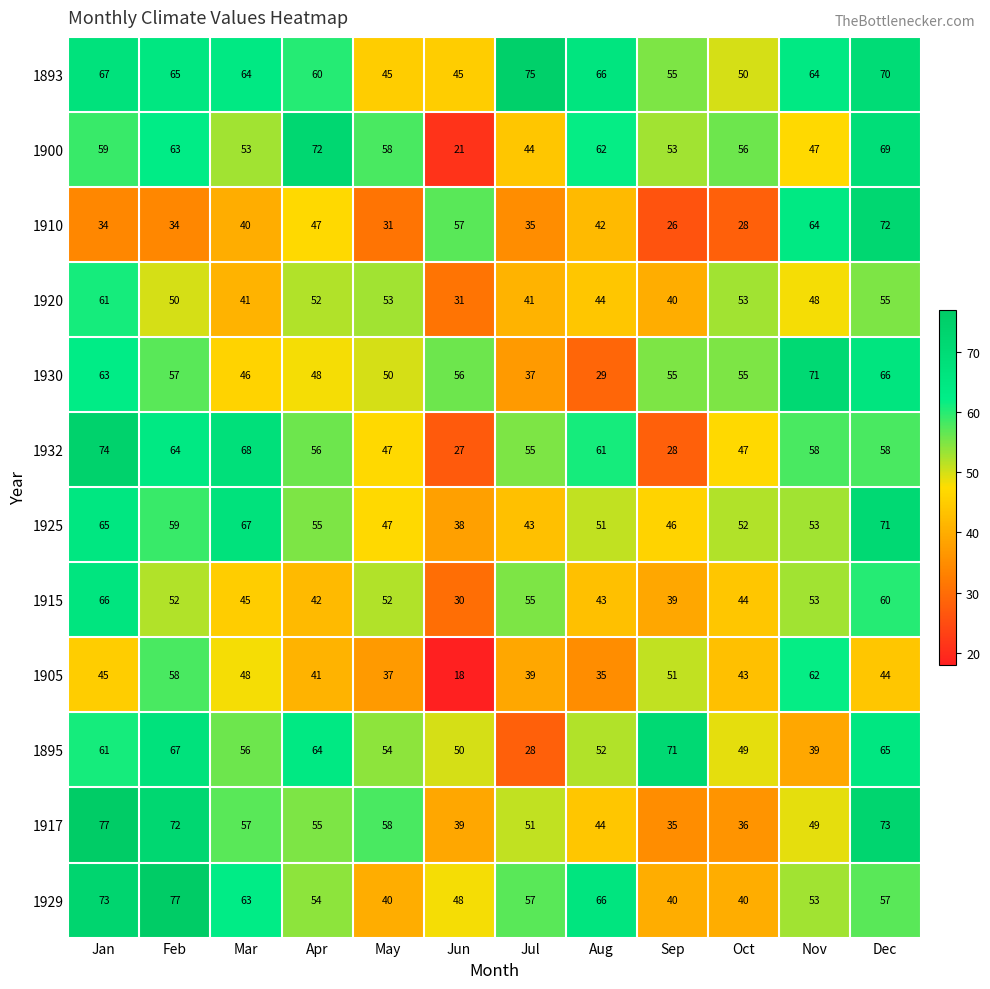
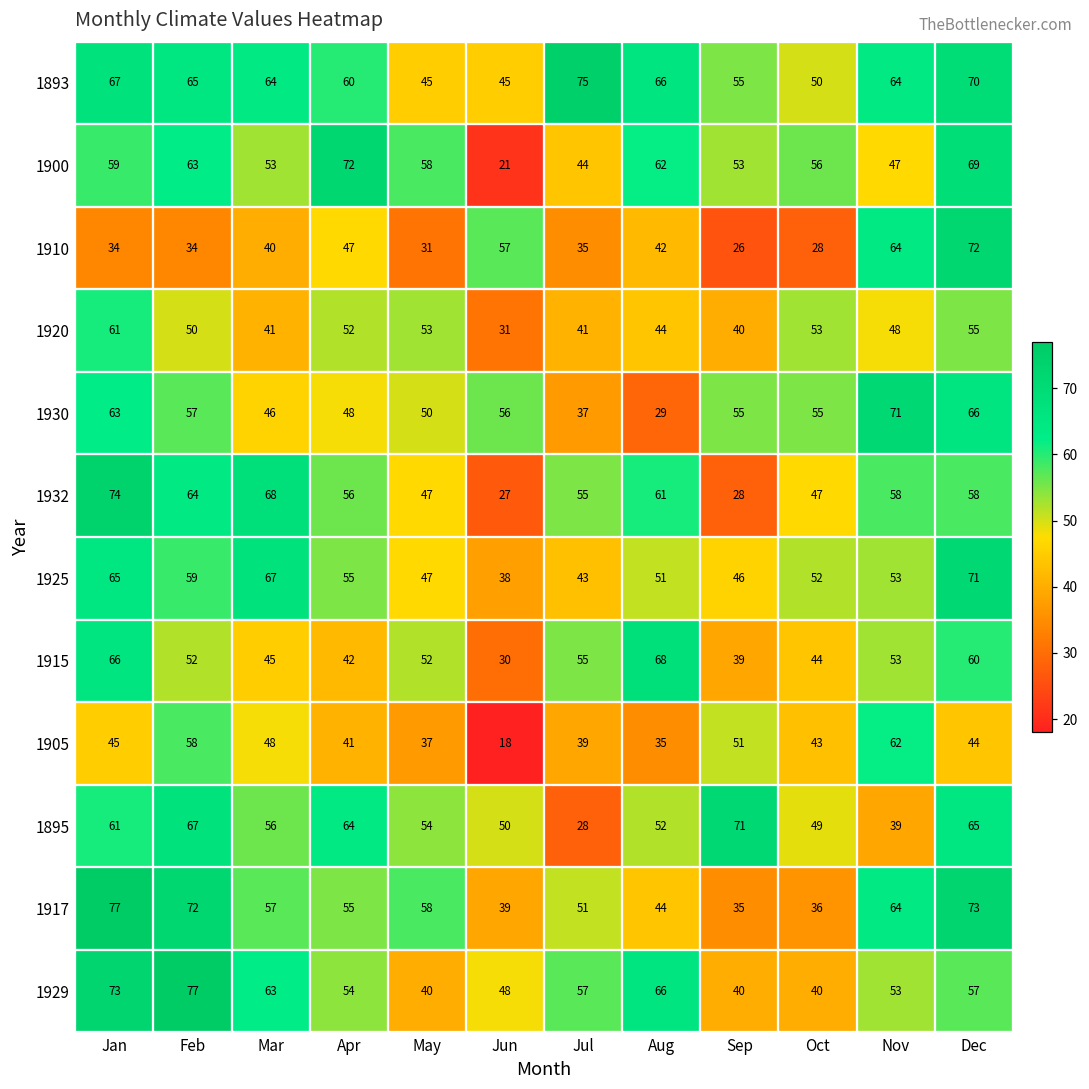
  {
    "1893": {
      "Jan": 67,
      "Feb": 65,
      "Mar": 64,
      "Apr": 60,
      "May": 45,
      "Jun": 45,
      "Jul": 75,
      "Aug": 66,
      "Sep": 55,
      "Oct": 50,
      "Nov": 64,
      "Dec": 70
    },
    "1900": {
      "Jan": 59,
      "Feb": 63,
      "Mar": 53,
      "Apr": 72,
      "May": 58,
      "Jun": 21,
      "Jul": 44,
      "Aug": 62,
      "Sep": 53,
      "Oct": 56,
      "Nov": 47,
      "Dec": 69
    },
    "1910": {
      "Jan": 34,
      "Feb": 34,
      "Mar": 40,
      "Apr": 47,
      "May": 31,
      "Jun": 57,
      "Jul": 35,
      "Aug": 42,
      "Sep": 26,
      "Oct": 28,
      "Nov": 64,
      "Dec": 72
    },
    "1920": {
      "Jan": 61,
      "Feb": 50,
      "Mar": 41,
      "Apr": 52,
      "May": 53,
      "Jun": 31,
      "Jul": 41,
      "Aug": 44,
      "Sep": 40,
      "Oct": 53,
      "Nov": 48,
      "Dec": 55
    },
    "1930": {
      "Jan": 63,
      "Feb": 57,
      "Mar": 46,
      "Apr": 48,
      "May": 50,
      "Jun": 56,
      "Jul": 37,
      "Aug": 29,
      "Sep": 55,
      "Oct": 55,
      "Nov": 71,
      "Dec": 66
    },
    "1932": {
      "Jan": 74,
      "Feb": 64,
      "Mar": 68,
      "Apr": 56,
      "May": 47,
      "Jun": 27,
      "Jul": 55,
      "Aug": 61,
      "Sep": 28,
      "Oct": 47,
      "Nov": 58,
      "Dec": 58
    },
    "1925": {
      "Jan": 65,
      "Feb": 59,
      "Mar": 67,
      "Apr": 55,
      "May": 47,
      "Jun": 38,
      "Jul": 43,
      "Aug": 51,
      "Sep": 46,
      "Oct": 52,
      "Nov": 53,
      "Dec": 71
    },
    "1915": {
      "Jan": 66,
      "Feb": 52,
      "Mar": 45,
      "Apr": 42,
      "May": 52,
      "Jun": 30,
      "Jul": 55,
-     "Aug": 43,
+     "Aug": 68,
      "Sep": 39,
      "Oct": 44,
      "Nov": 53,
      "Dec": 60
    },
    "1905": {
      "Jan": 45,
      "Feb": 58,
      "Mar": 48,
      "Apr": 41,
      "May": 37,
      "Jun": 18,
      "Jul": 39,
      "Aug": 35,
      "Sep": 51,
      "Oct": 43,
      "Nov": 62,
      "Dec": 44
    },
    "1895": {
      "Jan": 61,
      "Feb": 67,
      "Mar": 56,
      "Apr": 64,
      "May": 54,
      "Jun": 50,
      "Jul": 28,
      "Aug": 52,
      "Sep": 71,
      "Oct": 49,
      "Nov": 39,
      "Dec": 65
    },
    "1917": {
      "Jan": 77,
      "Feb": 72,
      "Mar": 57,
      "Apr": 55,
      "May": 58,
      "Jun": 39,
      "Jul": 51,
      "Aug": 44,
      "Sep": 35,
      "Oct": 36,
-     "Nov": 49,
+     "Nov": 64,
      "Dec": 73
    },
    "1929": {
      "Jan": 73,
      "Feb": 77,
      "Mar": 63,
      "Apr": 54,
      "May": 40,
      "Jun": 48,
      "Jul": 57,
      "Aug": 66,
      "Sep": 40,
      "Oct": 40,
      "Nov": 53,
      "Dec": 57
    }
  }
